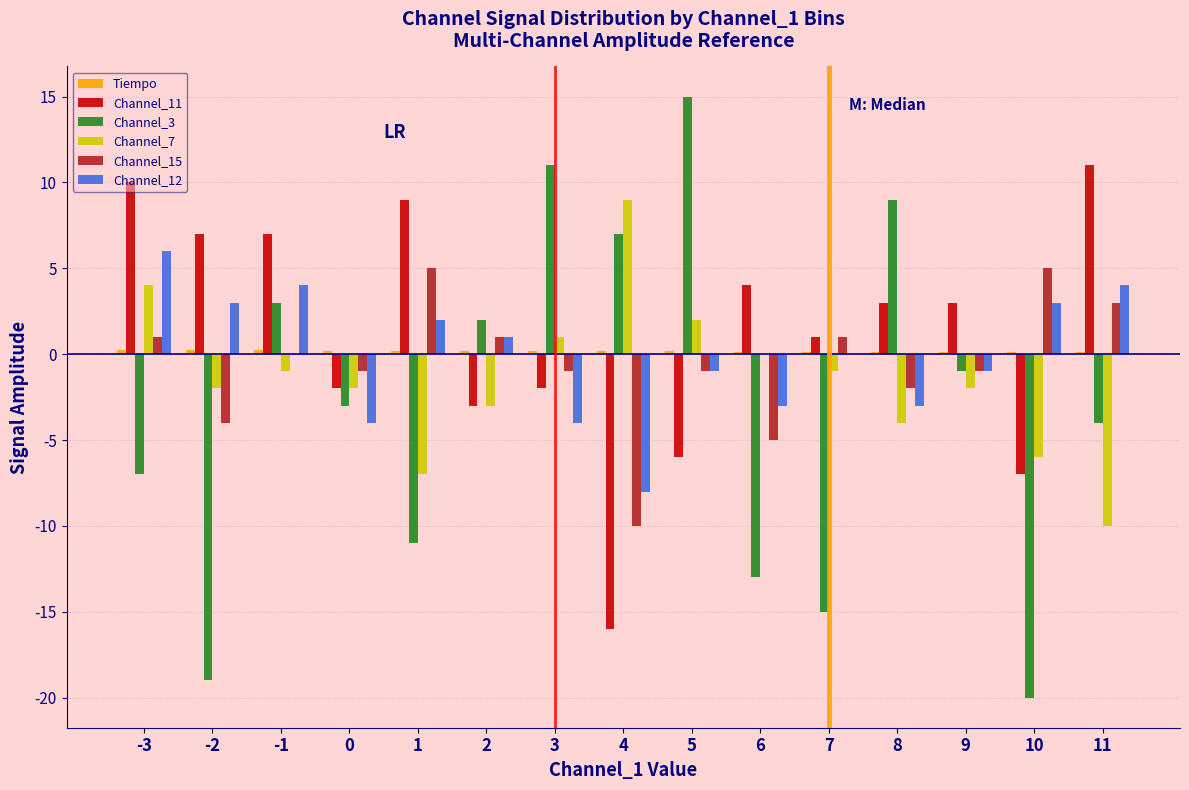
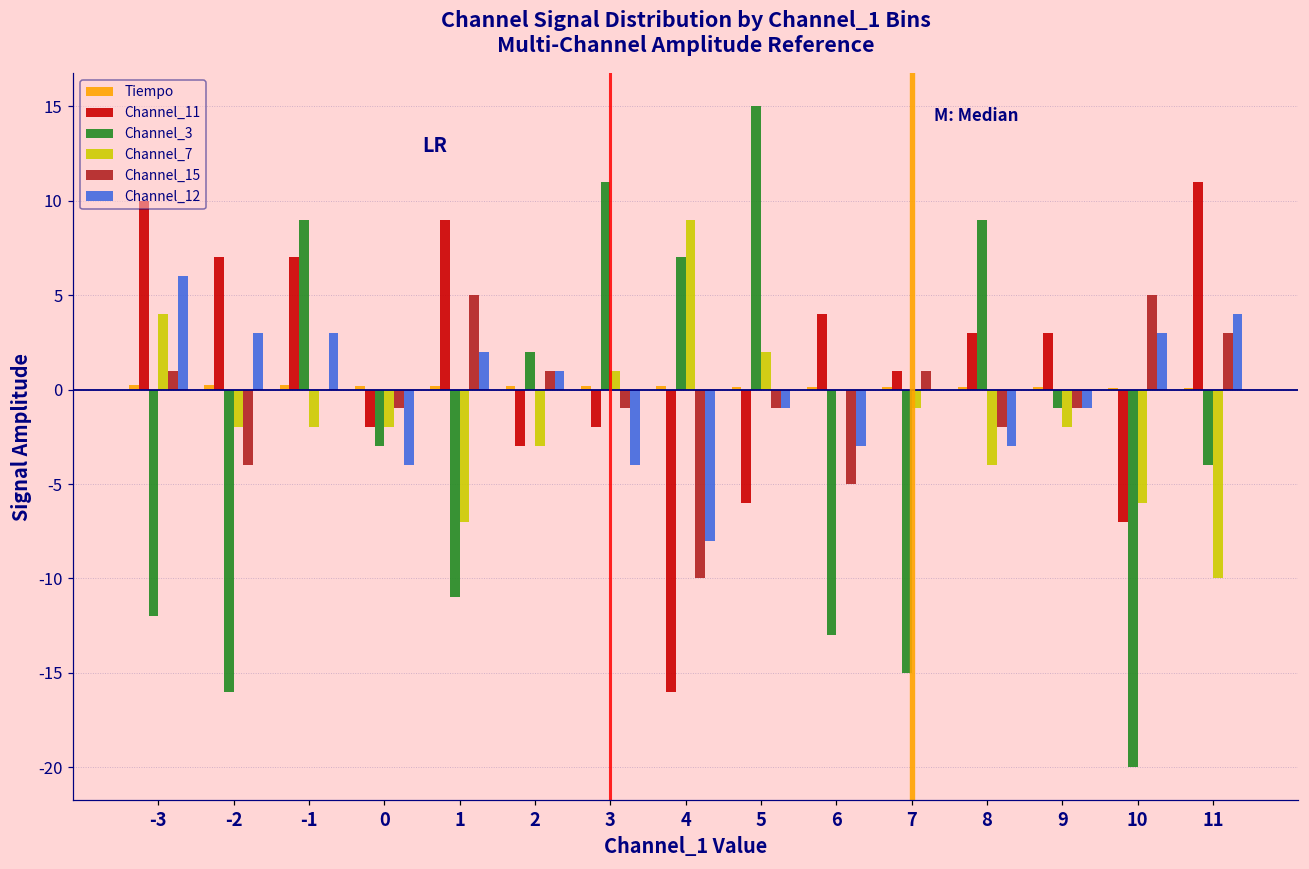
  {
    "Tiempo": {
      "-3": 0.2,
      "-2": 0.2,
      "-1": 0.2,
      "0": 0.2,
      "1": 0.2,
      "2": 0.2,
      "3": 0.2,
      "4": 0.2,
      "5": 0.2
    },
    "Channel_3": {
-     "-3": -7,
-     "-2": -19,
-     "-1": 3,
+     "-3": -12,
+     "-2": -16,
+     "-1": 9,
      "0": -3,
      "1": -11,
      "2": 2,
      "3": 11,
      "4": 7,
      "5": 15,
      "6": -13,
      "7": -15,
      "8": 9,
      "9": -1,
      "10": -20,
      "11": -4
    },
    "Channel_7": {
      "-3": 4,
      "-2": -2,
-     "-1": -1,
+     "-1": -2,
      "0": -2,
      "1": -7,
      "2": -3,
      "3": 1,
      "4": 9,
      "5": 2,
      "6": 0,
      "7": -1,
      "8": -4,
      "9": -2,
      "10": -6,
      "11": -10
    },
    "Channel_12": {
      "-3": 6,
      "-2": 3,
-     "-1": 4,
+     "-1": 3,
      "0": -4,
      "1": 2,
      "2": 1,
      "3": -4,
      "4": -8,
      "5": -1,
      "6": -3,
      "7": 0,
      "8": -3,
      "9": -1,
      "10": 3,
      "11": 4
    }
  }
